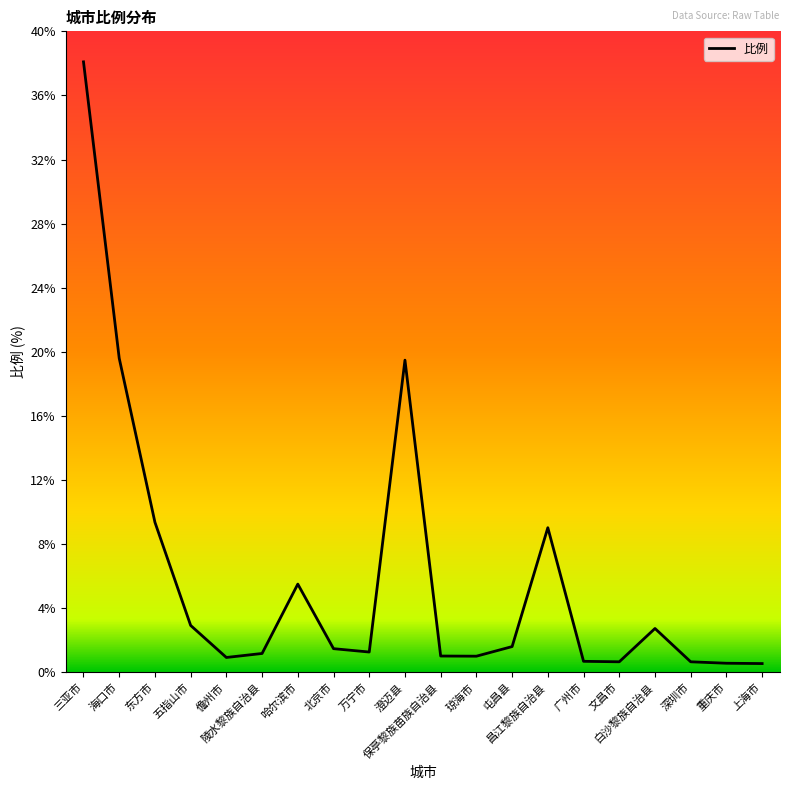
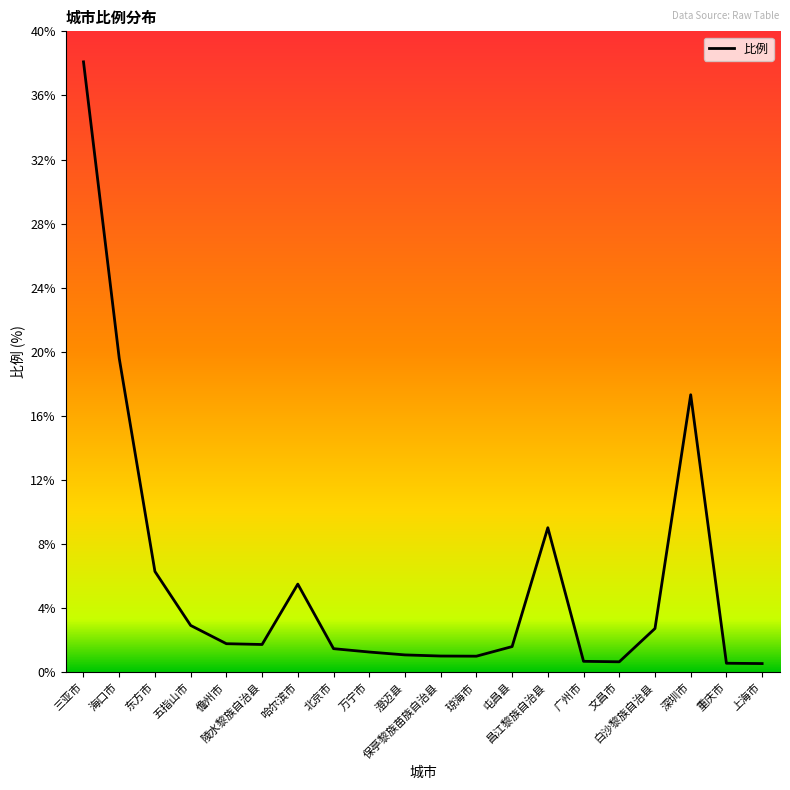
  {
    "三亚市": "38.1%",
    "海口市": "19.6%",
-   "东方市": "9.4%",
+   "东方市": "6.3%",
    "五指山市": "2.9%",
-   "儋州市": "0.9%",
-   "陵水黎族自治县": "1.2%",
+   "儋州市": "1.8%",
+   "陵水黎族自治县": "1.7%",
    "哈尔滨市": "5.5%",
    "北京市": "1.5%",
    "万宁市": "1.3%",
-   "澄迈县": "19.5%",
+   "澄迈县": "1.1%",
    "保亭黎族苗族自治县": "1.0%",
    "琼海市": "1.0%",
    "屯昌县": "1.6%",
    "昌江黎族自治县": "9.0%",
    "广州市": "0.7%",
    "文昌市": "0.7%",
    "白沙黎族自治县": "2.7%",
-   "深圳市": "0.7%",
+   "深圳市": "17.3%",
    "重庆市": "0.6%",
    "上海市": "0.6%"
  }
